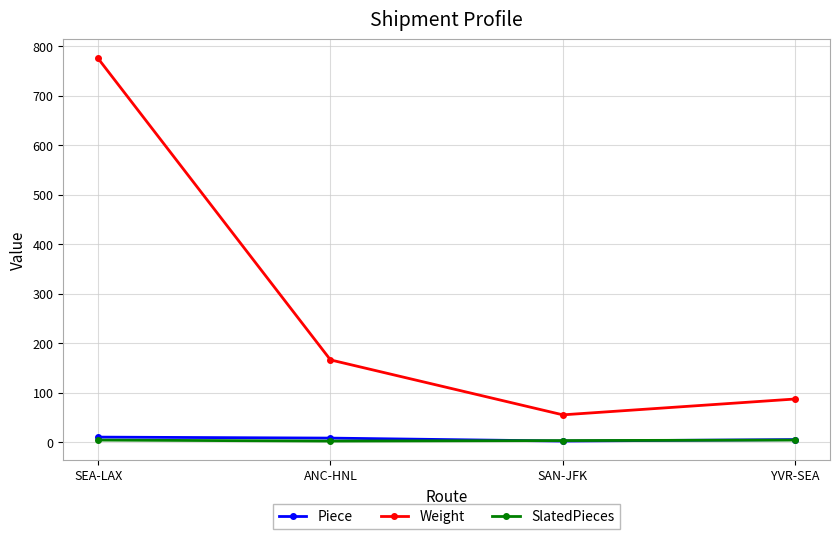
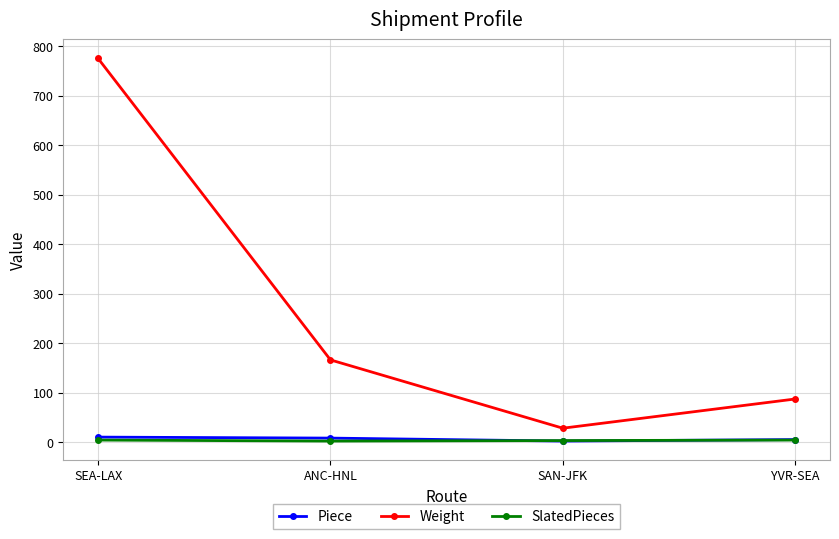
  {
    "Piece": {
      "SEA-LAX": 10,
      "ANC-HNL": 10
    },
    "Weight": {
      "SEA-LAX": 780,
      "ANC-HNL": 170,
-     "SAN-JFK": 60,
+     "SAN-JFK": 30,
      "YVR-SEA": 90
    },
    "SlatedPieces": {
      "SEA-LAX": 0,
      "ANC-HNL": 0
    }
  }
